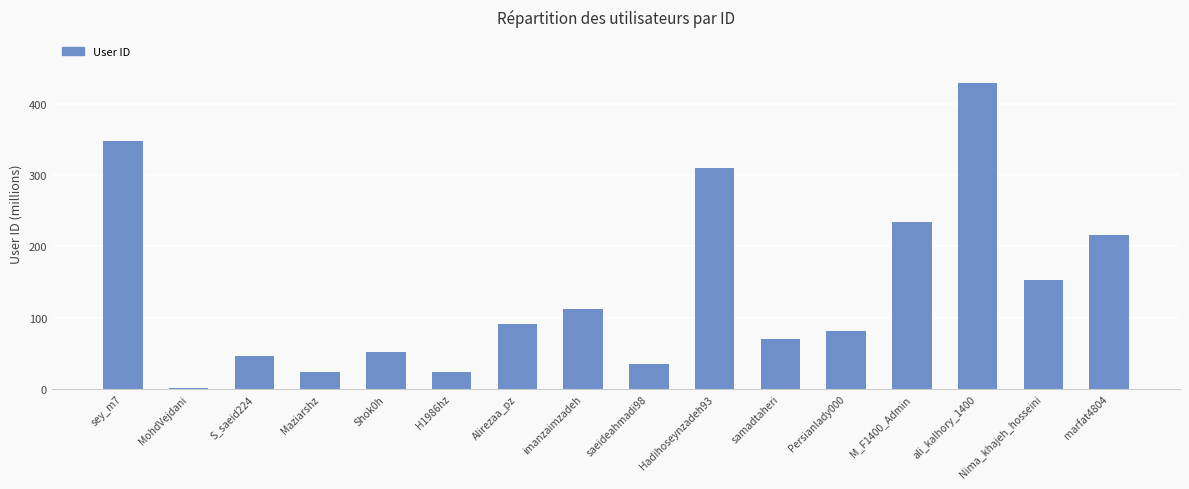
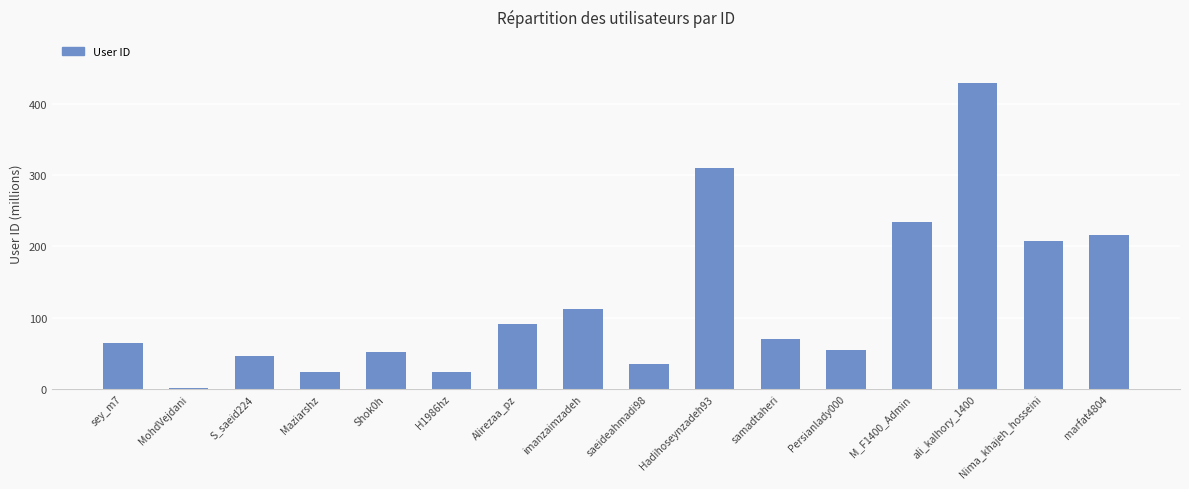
  {
-   "sey_m7": 350,
+   "sey_m7": 60,
    "S_saeid224": 50,
    "Maziarshz": 20,
    "Shok0h": 50,
    "H1986hz": 20,
    "Alirezaa_pz": 90,
    "imanzaimzadeh": 110,
    "saeideahmadi98": 30,
    "Hadihoseynzadeh93": 310,
    "samadtaheri": 70,
-   "Persianlady000": 80,
+   "Persianlady000": 50,
    "M_F1400_Admin": 230,
    "ali_kalhory_1400": 430,
-   "Nima_khajeh_hosseini": 150,
+   "Nima_khajeh_hosseini": 210,
    "marfat4804": 220
  }
